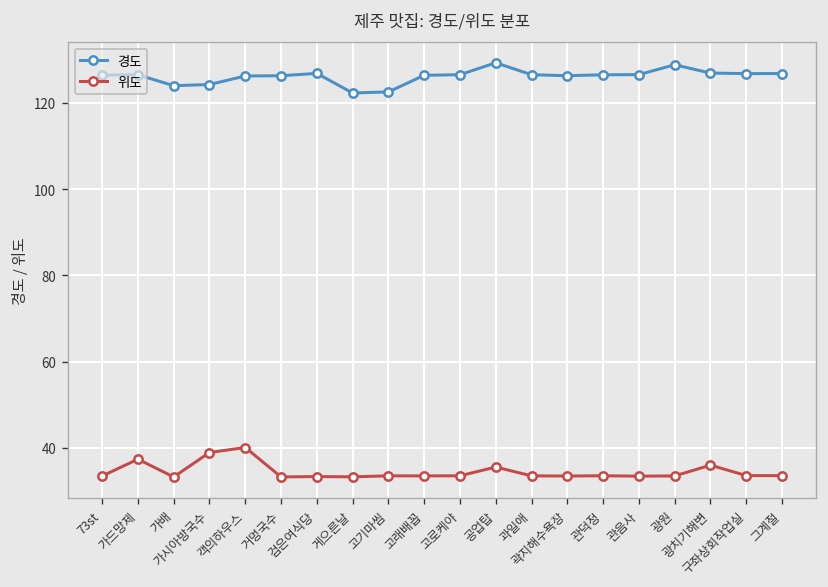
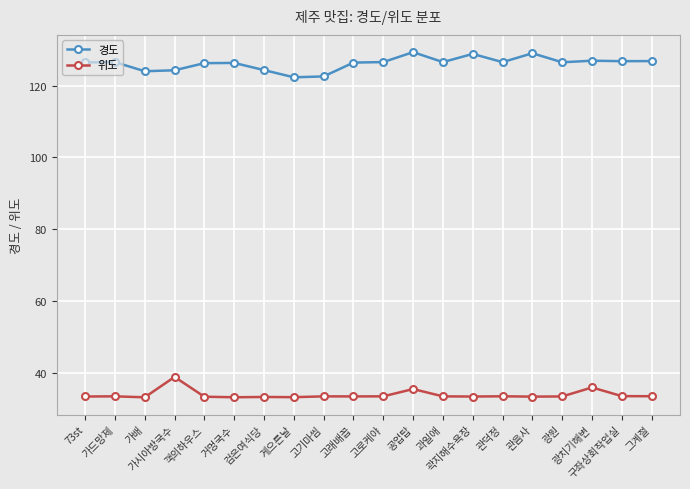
  {
    "경도": {
      "가배": 124,
      "가시아방국수": 124,
      "객의하우스": 126,
      "거멍국수": 126,
-     "검은여식당": 127,
+     "검은여식당": 124,
      "게으른날": 122,
      "고기마씸": 123,
      "고래배꼽": 126,
      "고로케야": 127,
      "공업탑": 129,
      "과일애": 127,
-     "곽지해수욕장": 126,
+     "곽지해수욕장": 129,
      "관덕정": 127,
-     "관음사": 127,
-     "광원": 129,
+     "관음사": 129,
+     "광원": 126,
      "광치기해변": 127,
      "구좌상회작업실": 127,
      "그계절": 127
    },
    "위도": {
      "73st": 33,
-     "가드망제": 37,
+     "가드망제": 34,
      "가배": 33,
      "가시아방국수": 39,
-     "객의하우스": 40,
+     "객의하우스": 33,
      "거멍국수": 33,
      "검은여식당": 33,
      "게으른날": 33,
      "고기마씸": 33,
      "고래배꼽": 33,
      "고로케야": 34,
      "공업탑": 36,
      "과일애": 33,
      "곽지해수욕장": 33,
      "관덕정": 34,
      "관음사": 33,
      "광원": 33,
      "광치기해변": 36,
      "구좌상회작업실": 34,
      "그계절": 34
    }
  }
